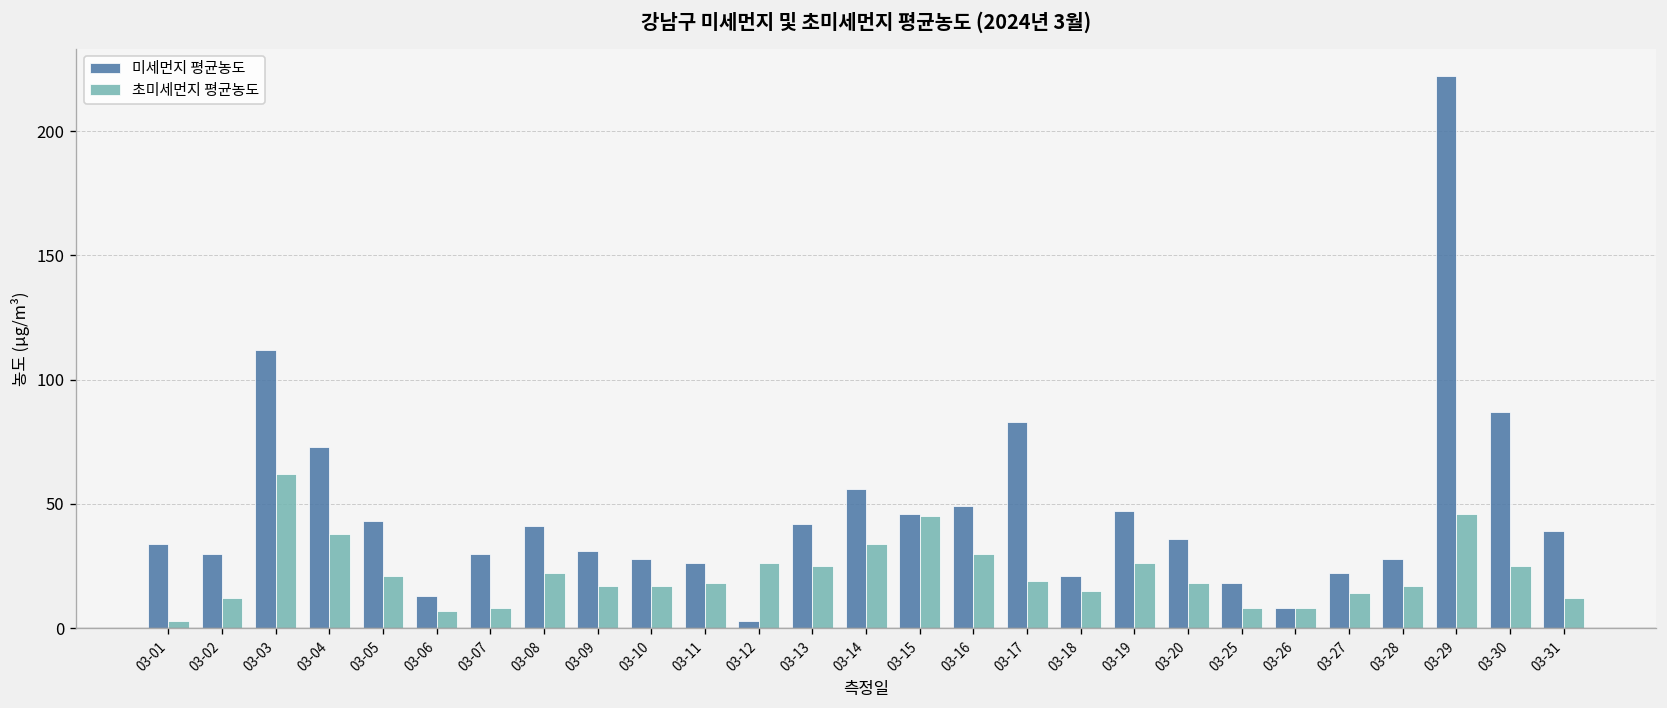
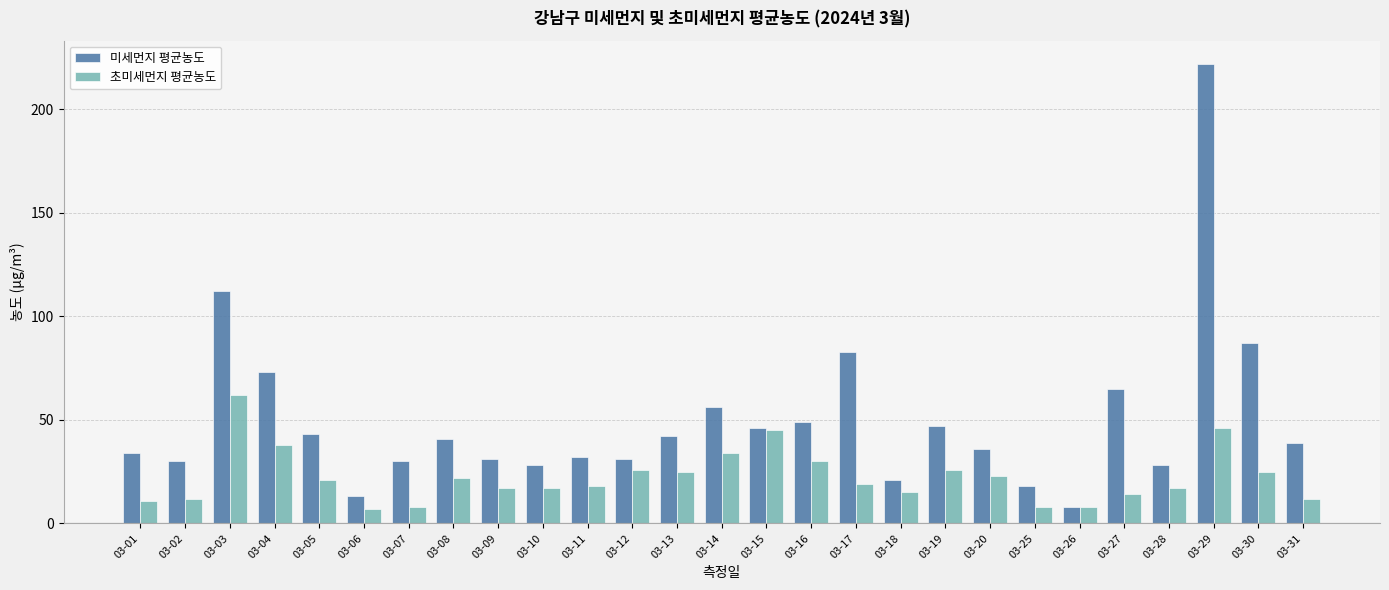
  {
    "미세먼지 평균농도": {
      "03-01": 34,
      "03-02": 30,
      "03-03": 112,
      "03-04": 73,
      "03-05": 43,
      "03-06": 13,
      "03-07": 30,
      "03-08": 41,
      "03-09": 31,
      "03-10": 28,
-     "03-11": 26,
-     "03-12": 3,
+     "03-11": 32,
+     "03-12": 31,
      "03-13": 42,
      "03-14": 56,
      "03-15": 46,
      "03-16": 49,
      "03-17": 83,
      "03-18": 21,
      "03-19": 47,
      "03-20": 36,
      "03-25": 18,
      "03-26": 8,
-     "03-27": 22,
+     "03-27": 65,
      "03-28": 28,
      "03-29": 222,
      "03-30": 87,
      "03-31": 39
    },
    "초미세먼지 평균농도": {
-     "03-01": 3,
+     "03-01": 11,
      "03-02": 12,
      "03-03": 62,
      "03-04": 38,
      "03-05": 21,
      "03-06": 7,
      "03-07": 8,
      "03-08": 22,
      "03-09": 17,
      "03-10": 17,
      "03-11": 18,
      "03-12": 26,
      "03-13": 25,
      "03-14": 34,
      "03-15": 45,
      "03-16": 30,
      "03-17": 19,
      "03-18": 15,
      "03-19": 26,
-     "03-20": 18,
+     "03-20": 23,
      "03-25": 8,
      "03-26": 8,
      "03-27": 14,
      "03-28": 17,
      "03-29": 46,
      "03-30": 25,
      "03-31": 12
    }
  }
